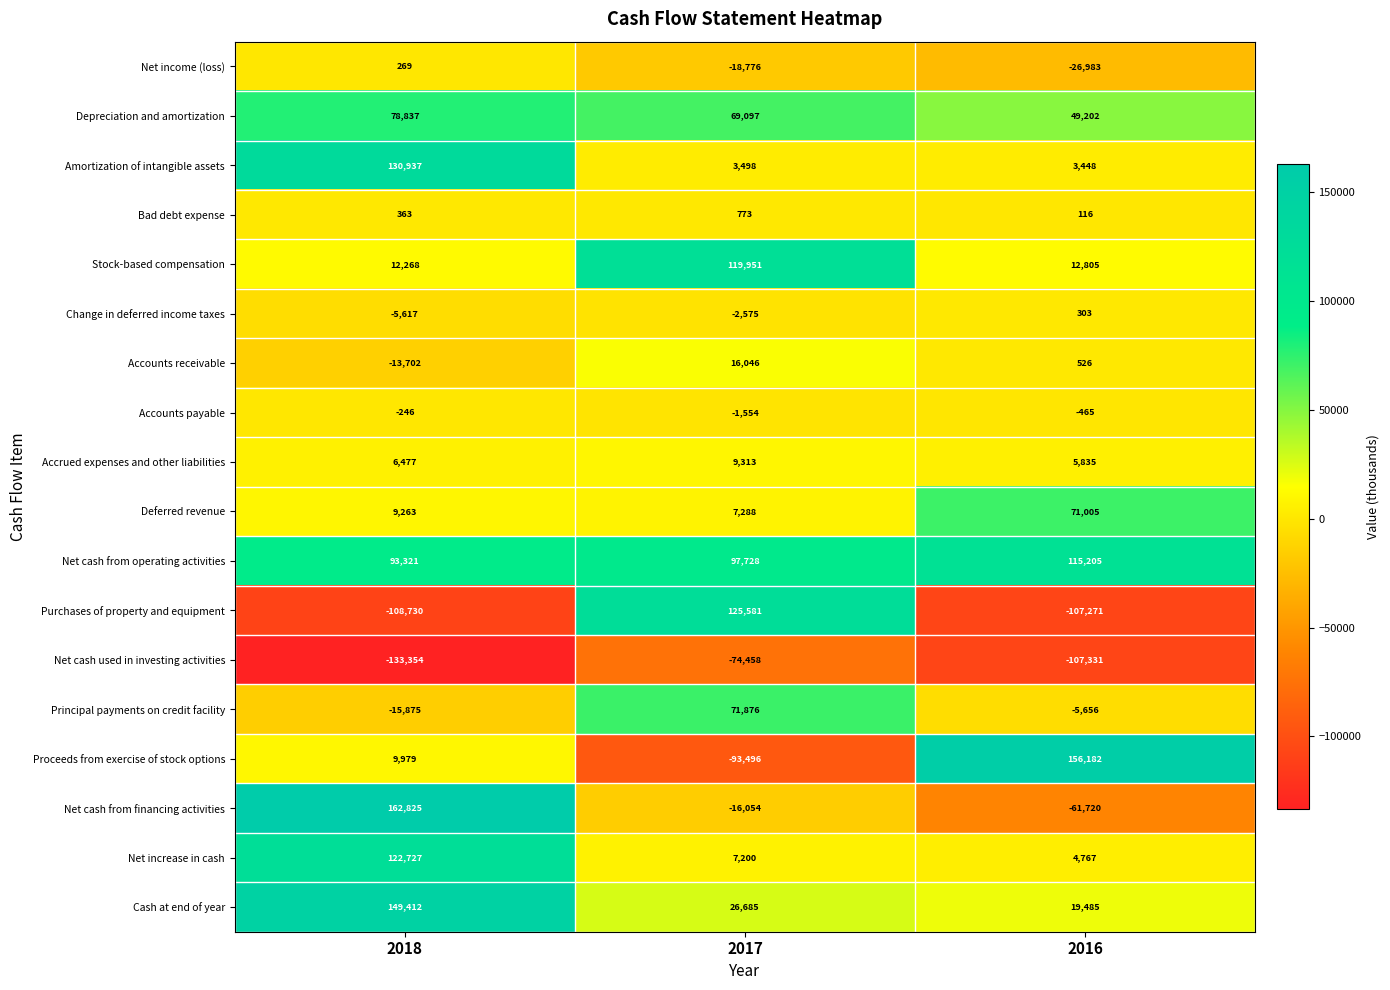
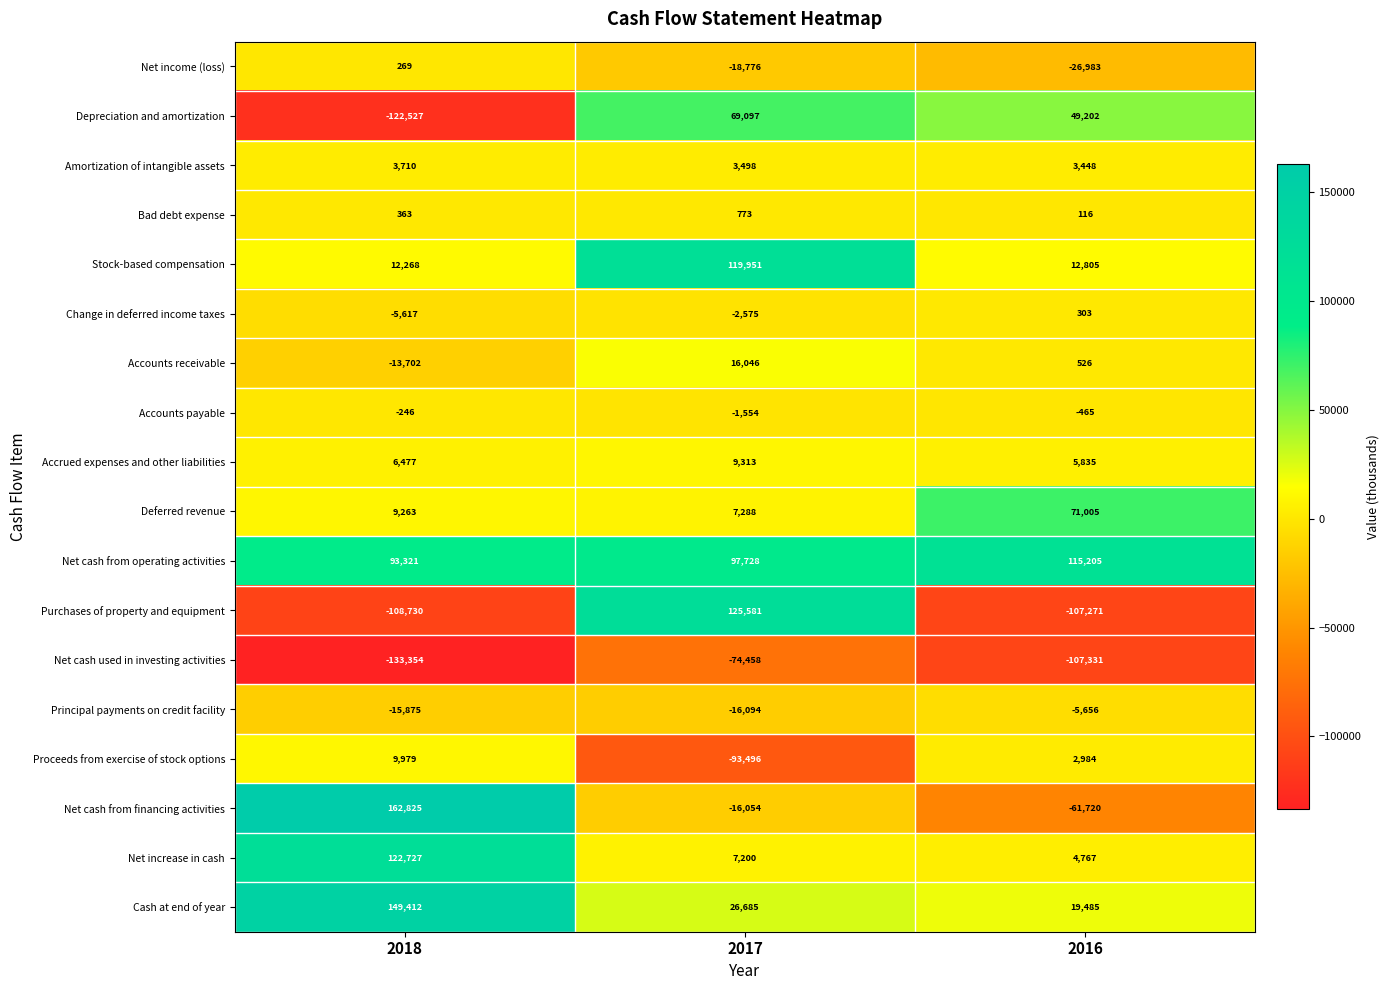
  {
    "Net income (loss)": {
      "2018": "269",
      "2017": "-18,776",
      "2016": "-26,983"
    },
    "Depreciation and amortization": {
-     "2018": "78,837",
+     "2018": "-122,527",
      "2017": "69,097",
      "2016": "49,202"
    },
    "Amortization of intangible assets": {
-     "2018": "130,937",
+     "2018": "3,710",
      "2017": "3,498",
      "2016": "3,448"
    },
    "Bad debt expense": {
      "2018": "363",
      "2017": "773",
      "2016": "116"
    },
    "Stock-based compensation": {
      "2018": "12,268",
      "2017": "119,951",
      "2016": "12,805"
    },
    "Change in deferred income taxes": {
      "2018": "-5,617",
      "2017": "-2,575",
      "2016": "303"
    },
    "Accounts receivable": {
      "2018": "-13,702",
      "2017": "16,046",
      "2016": "526"
    },
    "Accounts payable": {
      "2018": "-246",
      "2017": "-1,554",
      "2016": "-465"
    },
    "Accrued expenses and other liabilities": {
      "2018": "6,477",
      "2017": "9,313",
      "2016": "5,835"
    },
    "Deferred revenue": {
      "2018": "9,263",
      "2017": "7,288",
      "2016": "71,005"
    },
    "Net cash from operating activities": {
      "2018": "93,321",
      "2017": "97,728",
      "2016": "115,205"
    },
    "Purchases of property and equipment": {
      "2018": "-108,730",
      "2017": "125,581",
      "2016": "-107,271"
    },
    "Net cash used in investing activities": {
      "2018": "-133,354",
      "2017": "-74,458",
      "2016": "-107,331"
    },
    "Principal payments on credit facility": {
      "2018": "-15,875",
-     "2017": "71,876",
+     "2017": "-16,094",
      "2016": "-5,656"
    },
    "Proceeds from exercise of stock options": {
      "2018": "9,979",
      "2017": "-93,496",
-     "2016": "156,182"
+     "2016": "2,984"
    },
    "Net cash from financing activities": {
      "2018": "162,825",
      "2017": "-16,054",
      "2016": "-61,720"
    },
    "Net increase in cash": {
      "2018": "122,727",
      "2017": "7,200",
      "2016": "4,767"
    },
    "Cash at end of year": {
      "2018": "149,412",
      "2017": "26,685",
      "2016": "19,485"
    }
  }
